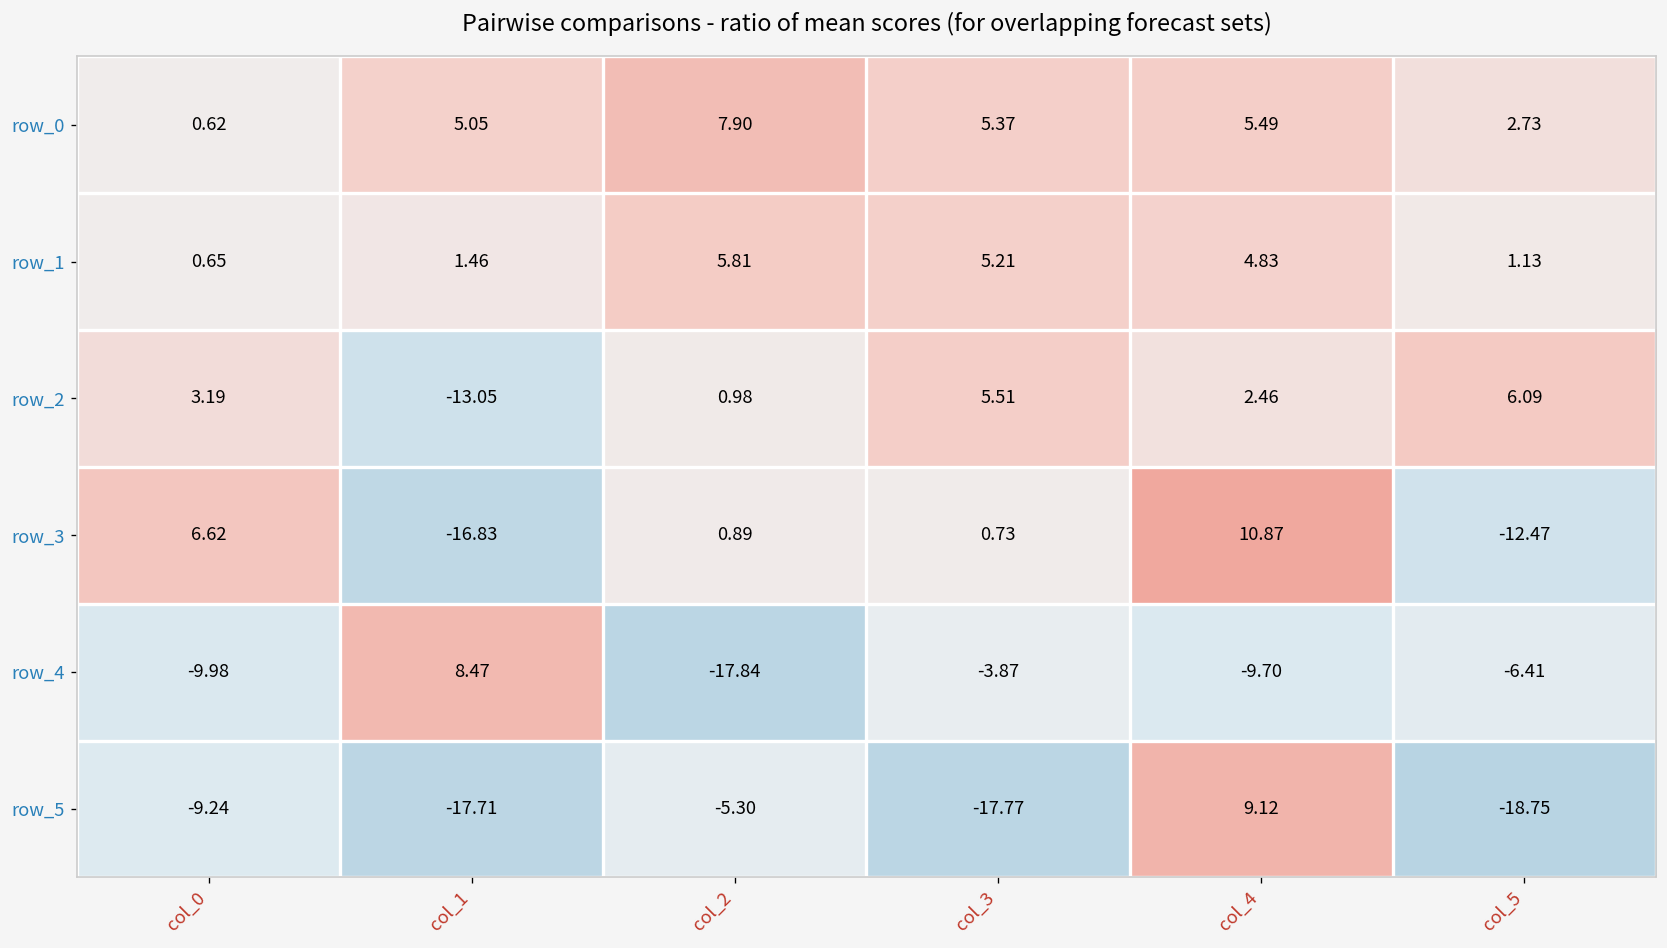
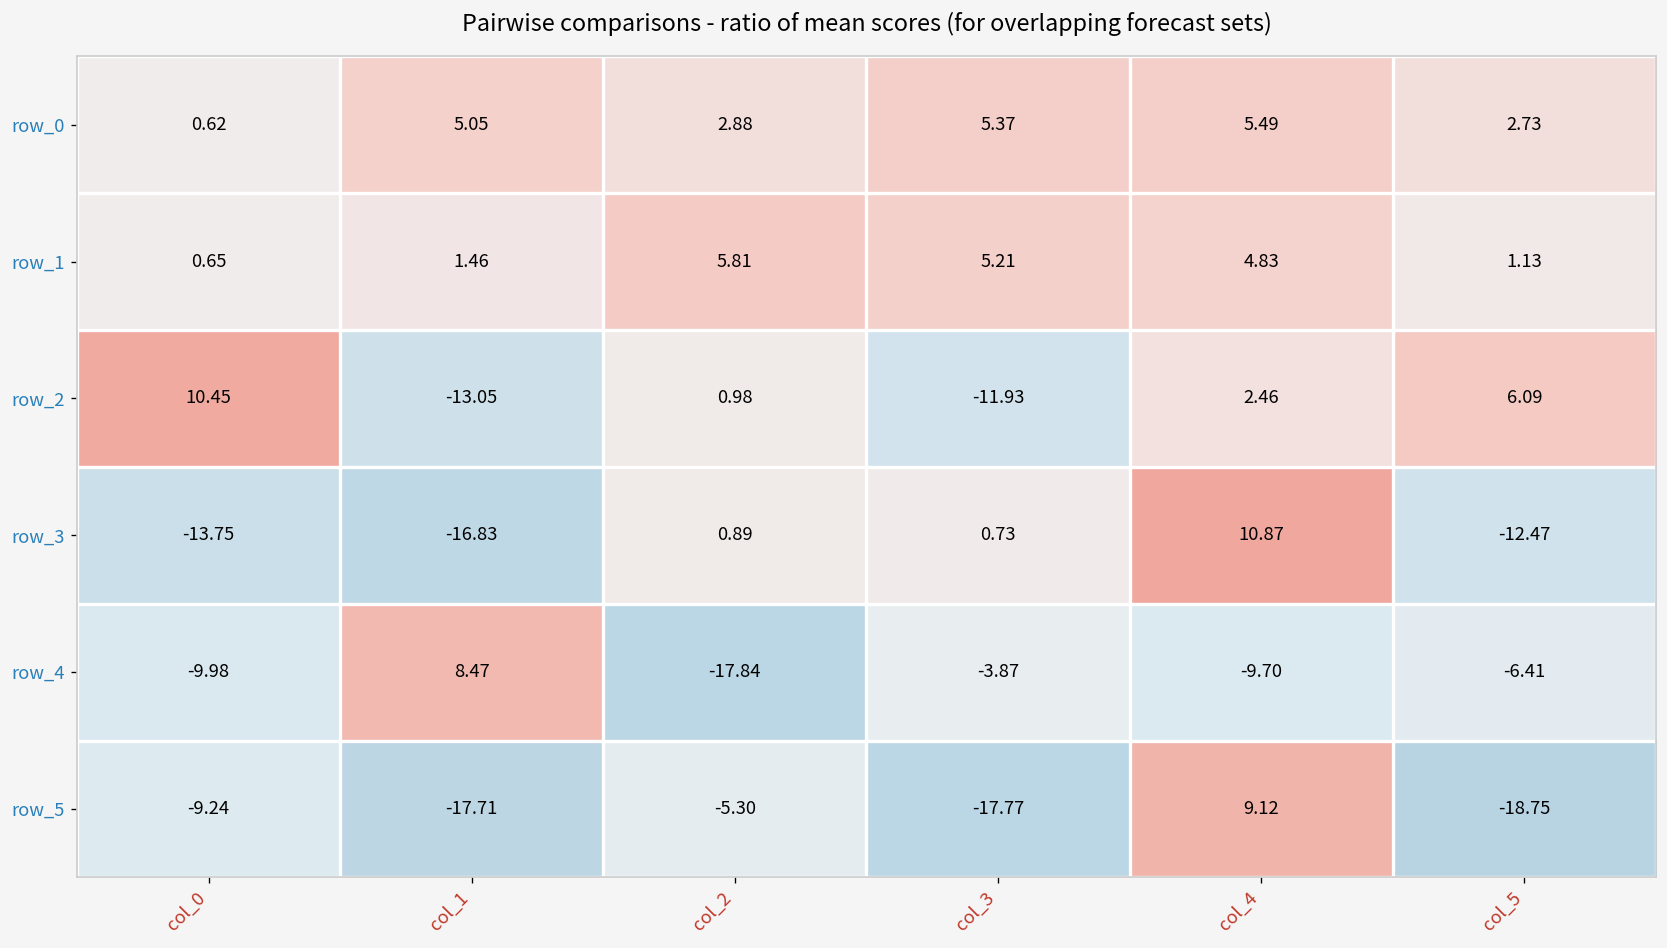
  {
    "row_0": {
      "col_0": 0.62,
      "col_1": 5.05,
-     "col_2": 7.90,
+     "col_2": 2.88,
      "col_3": 5.37,
      "col_4": 5.49,
      "col_5": 2.73
    },
    "row_1": {
      "col_0": 0.65,
      "col_1": 1.46,
      "col_2": 5.81,
      "col_3": 5.21,
      "col_4": 4.83,
      "col_5": 1.13
    },
    "row_2": {
-     "col_0": 3.19,
+     "col_0": 10.45,
      "col_1": -13.05,
      "col_2": 0.98,
-     "col_3": 5.51,
+     "col_3": -11.93,
      "col_4": 2.46,
      "col_5": 6.09
    },
    "row_3": {
-     "col_0": 6.62,
+     "col_0": -13.75,
      "col_1": -16.83,
      "col_2": 0.89,
      "col_3": 0.73,
      "col_4": 10.87,
      "col_5": -12.47
    },
    "row_4": {
      "col_0": -9.98,
      "col_1": 8.47,
      "col_2": -17.84,
      "col_3": -3.87,
      "col_4": -9.70,
      "col_5": -6.41
    },
    "row_5": {
      "col_0": -9.24,
      "col_1": -17.71,
      "col_2": -5.30,
      "col_3": -17.77,
      "col_4": 9.12,
      "col_5": -18.75
    }
  }
